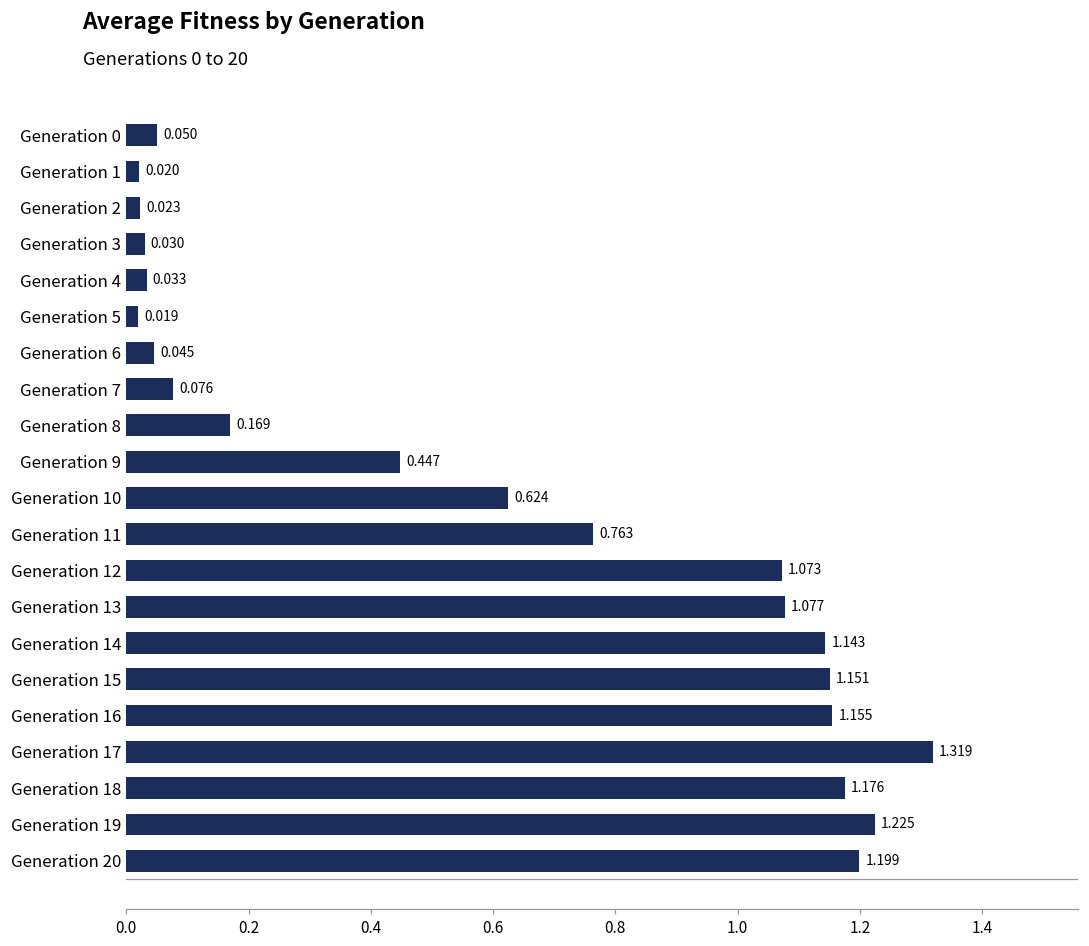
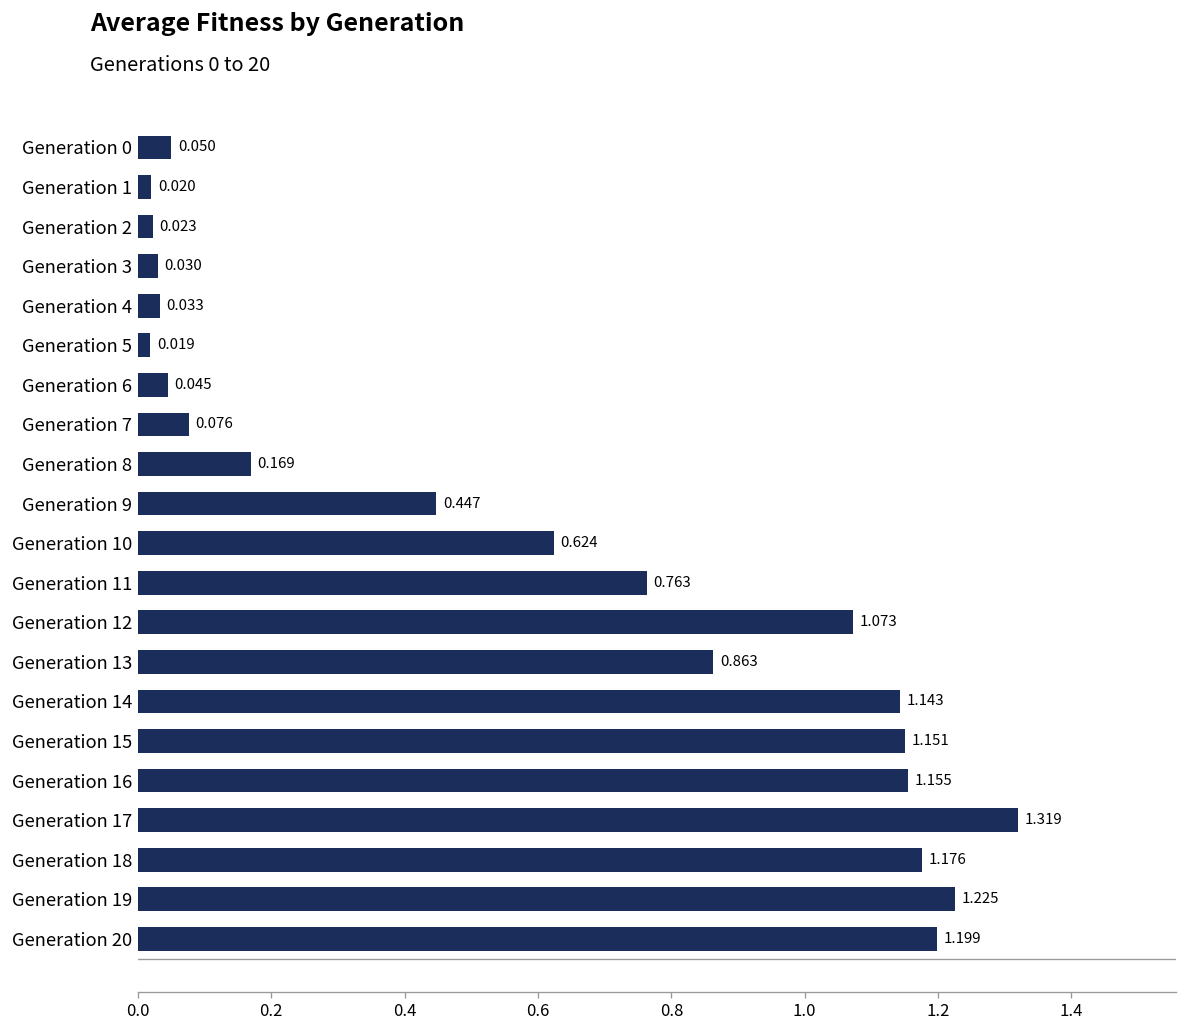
  {
    "Generation 0": 0.050,
    "Generation 1": 0.020,
    "Generation 2": 0.023,
    "Generation 3": 0.030,
    "Generation 4": 0.033,
    "Generation 5": 0.019,
    "Generation 6": 0.045,
    "Generation 7": 0.076,
    "Generation 8": 0.169,
    "Generation 9": 0.447,
    "Generation 10": 0.624,
    "Generation 11": 0.763,
    "Generation 12": 1.073,
-   "Generation 13": 1.077,
+   "Generation 13": 0.863,
    "Generation 14": 1.143,
    "Generation 15": 1.151,
    "Generation 16": 1.155,
    "Generation 17": 1.319,
    "Generation 18": 1.176,
    "Generation 19": 1.225,
    "Generation 20": 1.199
  }
